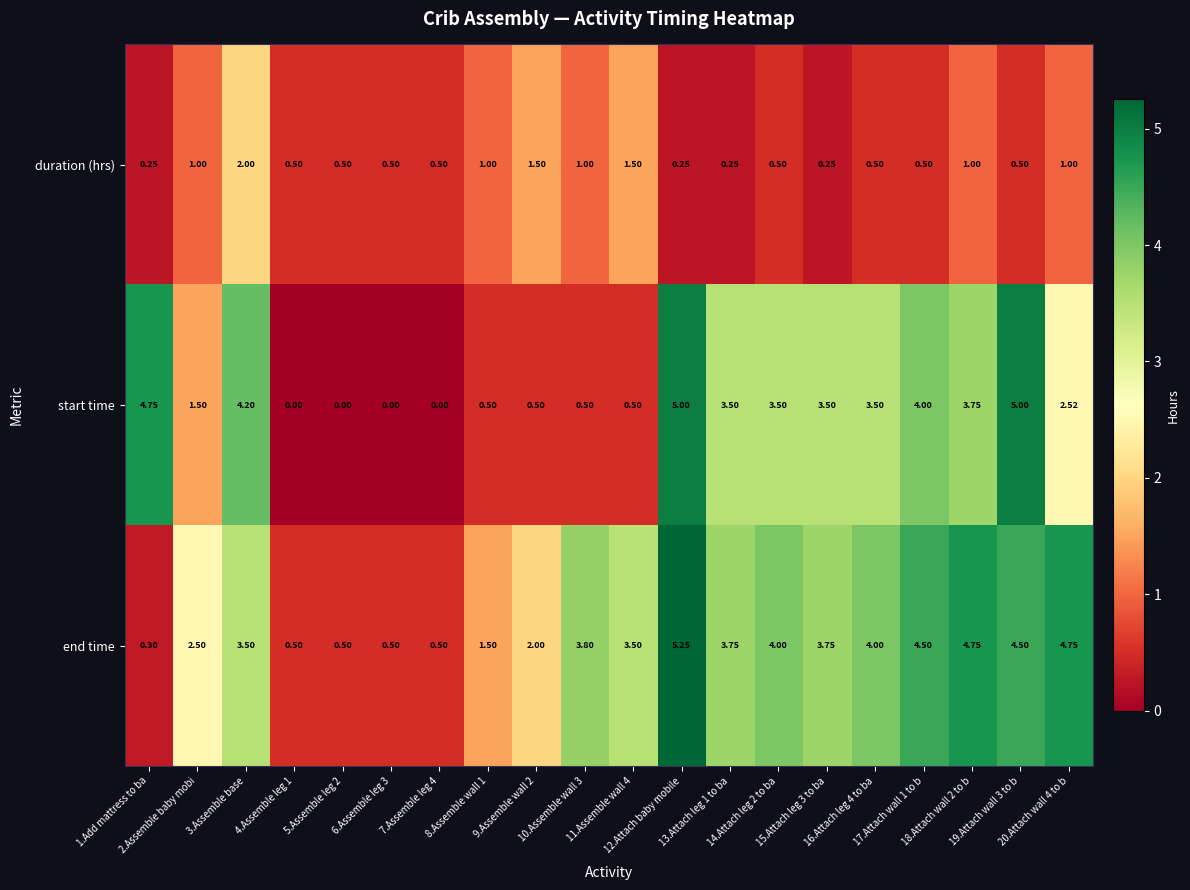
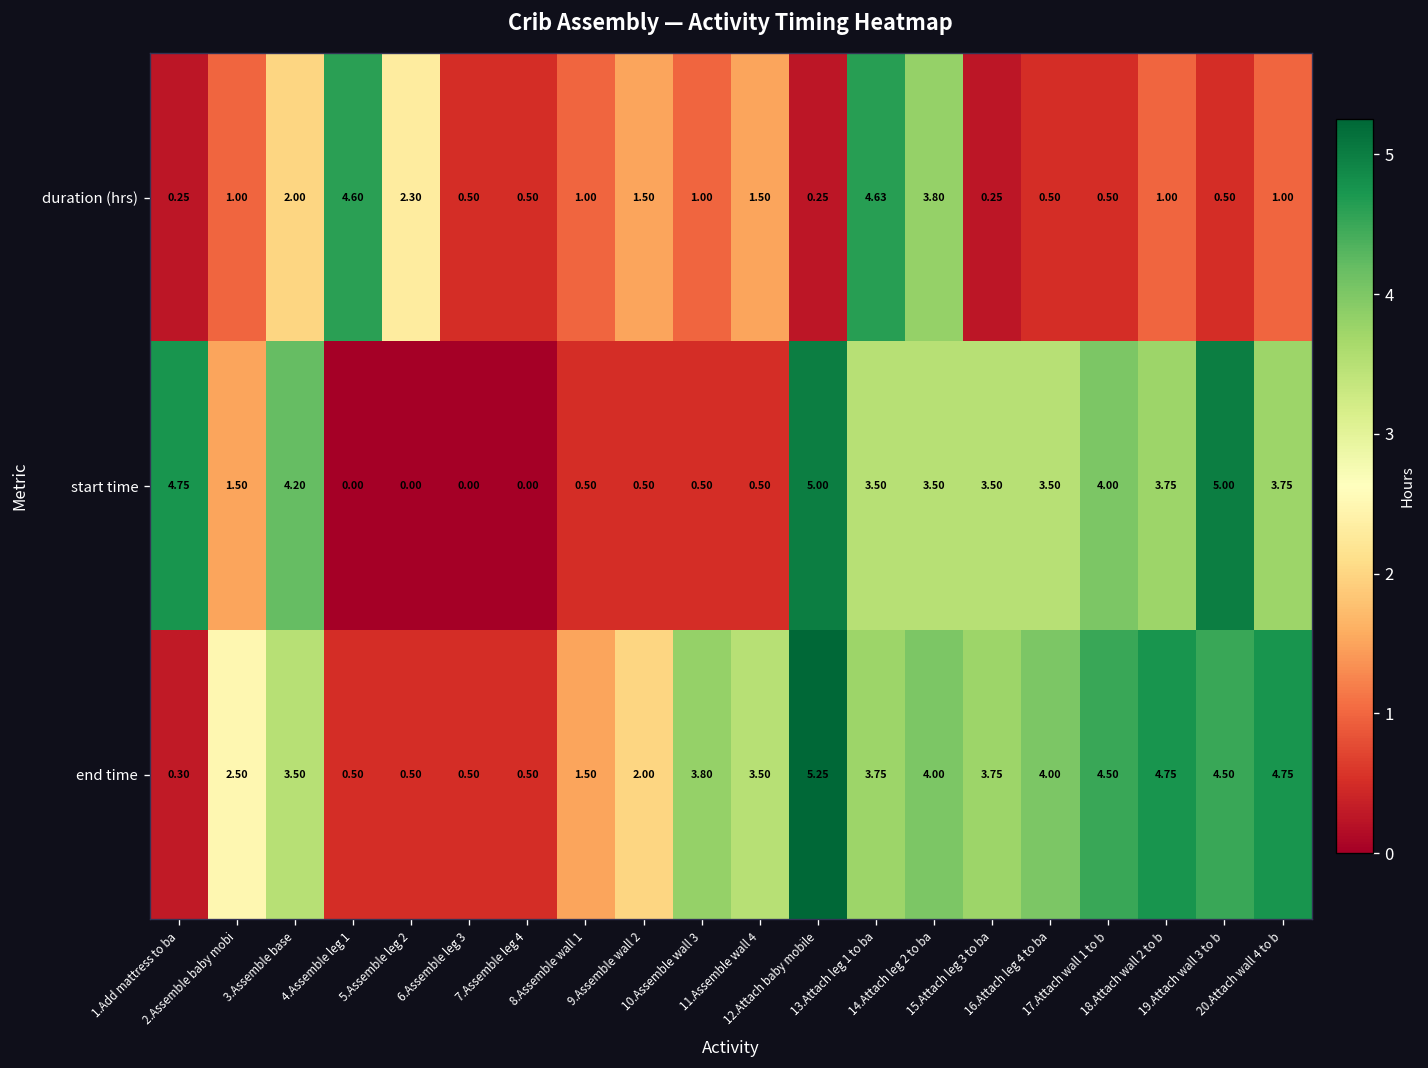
  {
    "duration (hrs)": {
      "1.Add mattress to ba": 0.25,
      "2.Assemble baby mobi": 1.00,
      "3.Assemble base": 2.00,
-     "4.Assemble leg 1": 0.50,
-     "5.Assemble leg 2": 0.50,
+     "4.Assemble leg 1": 4.60,
+     "5.Assemble leg 2": 2.30,
      "6.Assemble leg 3": 0.50,
      "7.Assemble leg 4": 0.50,
      "8.Assemble wall 1": 1.00,
      "9.Assemble wall 2": 1.50,
      "10.Assemble wall 3": 1.00,
      "11.Assemble wall 4": 1.50,
      "12.Attach baby mobile": 0.25,
-     "13.Attach leg 1 to ba": 0.25,
-     "14.Attach leg 2 to ba": 0.50,
+     "13.Attach leg 1 to ba": 4.63,
+     "14.Attach leg 2 to ba": 3.80,
      "15.Attach leg 3 to ba": 0.25,
      "16.Attach leg 4 to ba": 0.50,
      "17.Attach wall 1 to b": 0.50,
      "18.Attach wall 2 to b": 1.00,
      "19.Attach wall 3 to b": 0.50,
      "20.Attach wall 4 to b": 1.00
    },
    "start time": {
      "1.Add mattress to ba": 4.75,
      "2.Assemble baby mobi": 1.50,
      "3.Assemble base": 4.20,
      "4.Assemble leg 1": 0.00,
      "5.Assemble leg 2": 0.00,
      "6.Assemble leg 3": 0.00,
      "7.Assemble leg 4": 0.00,
      "8.Assemble wall 1": 0.50,
      "9.Assemble wall 2": 0.50,
      "10.Assemble wall 3": 0.50,
      "11.Assemble wall 4": 0.50,
      "12.Attach baby mobile": 5.00,
      "13.Attach leg 1 to ba": 3.50,
      "14.Attach leg 2 to ba": 3.50,
      "15.Attach leg 3 to ba": 3.50,
      "16.Attach leg 4 to ba": 3.50,
      "17.Attach wall 1 to b": 4.00,
      "18.Attach wall 2 to b": 3.75,
      "19.Attach wall 3 to b": 5.00,
-     "20.Attach wall 4 to b": 2.52
+     "20.Attach wall 4 to b": 3.75
    },
    "end time": {
      "1.Add mattress to ba": 0.30,
      "2.Assemble baby mobi": 2.50,
      "3.Assemble base": 3.50,
      "4.Assemble leg 1": 0.50,
      "5.Assemble leg 2": 0.50,
      "6.Assemble leg 3": 0.50,
      "7.Assemble leg 4": 0.50,
      "8.Assemble wall 1": 1.50,
      "9.Assemble wall 2": 2.00,
      "10.Assemble wall 3": 3.80,
      "11.Assemble wall 4": 3.50,
      "12.Attach baby mobile": 5.25,
      "13.Attach leg 1 to ba": 3.75,
      "14.Attach leg 2 to ba": 4.00,
      "15.Attach leg 3 to ba": 3.75,
      "16.Attach leg 4 to ba": 4.00,
      "17.Attach wall 1 to b": 4.50,
      "18.Attach wall 2 to b": 4.75,
      "19.Attach wall 3 to b": 4.50,
      "20.Attach wall 4 to b": 4.75
    }
  }
